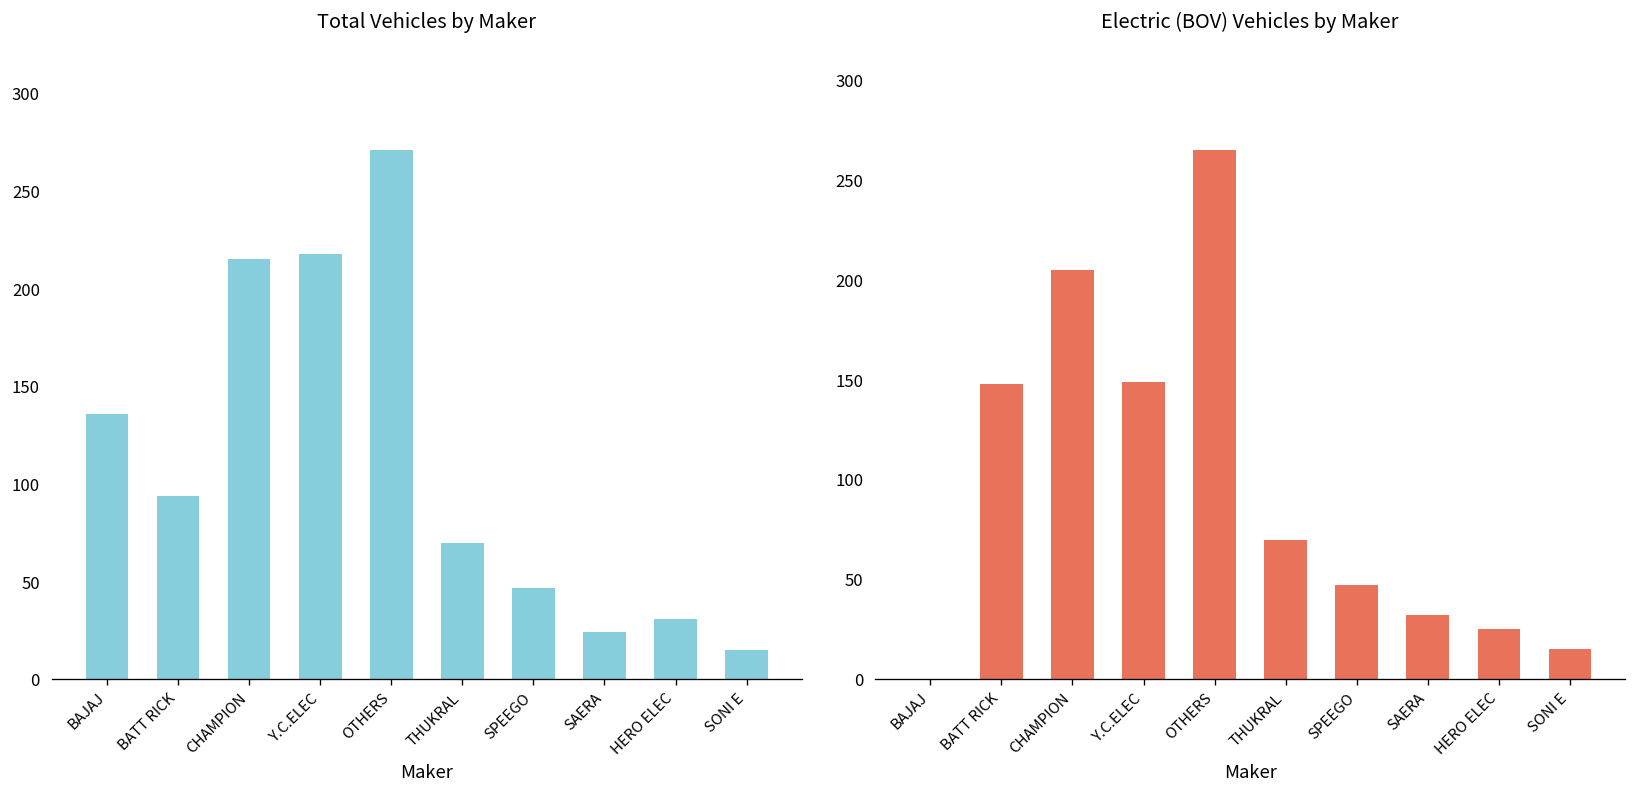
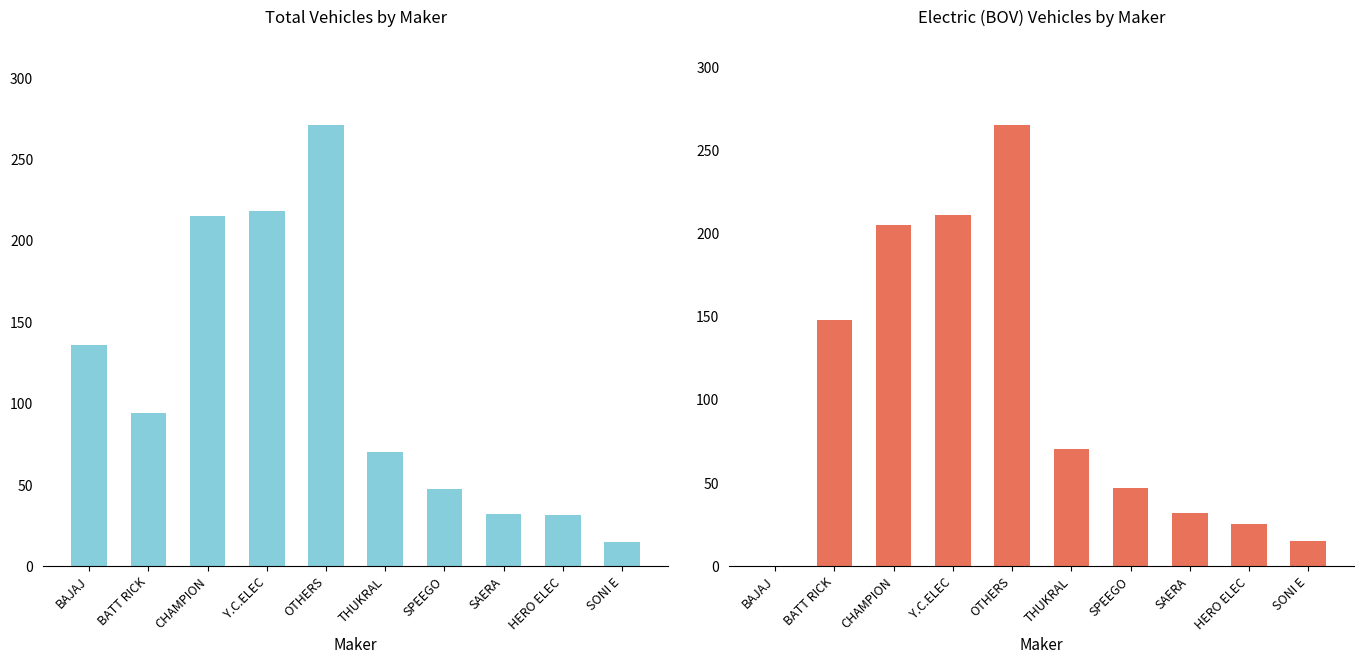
  {
    "Total Vehicles by Maker": {
      "BAJAJ": 136,
      "BATT RICK": 94,
      "CHAMPION": 215,
      "Y.C.ELEC": 218,
      "OTHERS": 271,
      "THUKRAL": 70,
      "SPEEGO": 47,
-     "SAERA": 24,
+     "SAERA": 32,
      "HERO ELEC": 31,
      "SONI E": 15
    },
    "Electric (BOV) Vehicles by Maker": {
      "BAJAJ": 0,
      "BATT RICK": 148,
      "CHAMPION": 205,
-     "Y.C.ELEC": 149,
+     "Y.C.ELEC": 211,
      "OTHERS": 265,
      "THUKRAL": 70,
      "SPEEGO": 47,
      "SAERA": 32,
      "HERO ELEC": 25,
      "SONI E": 15
    }
  }
